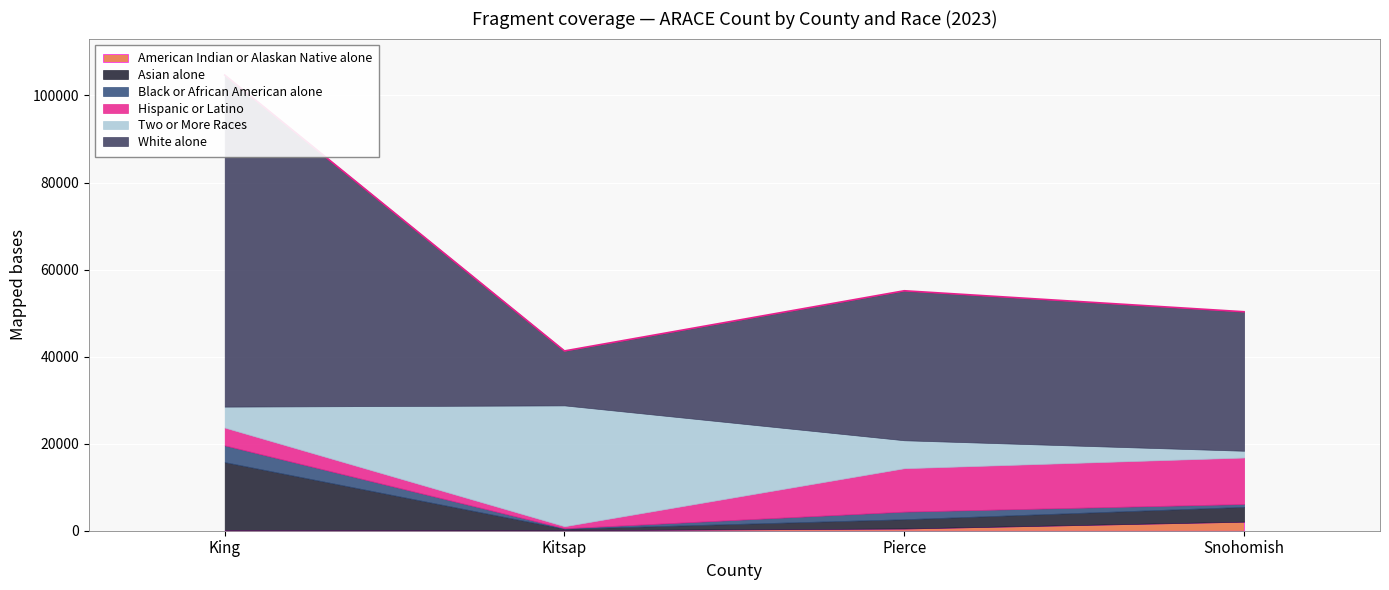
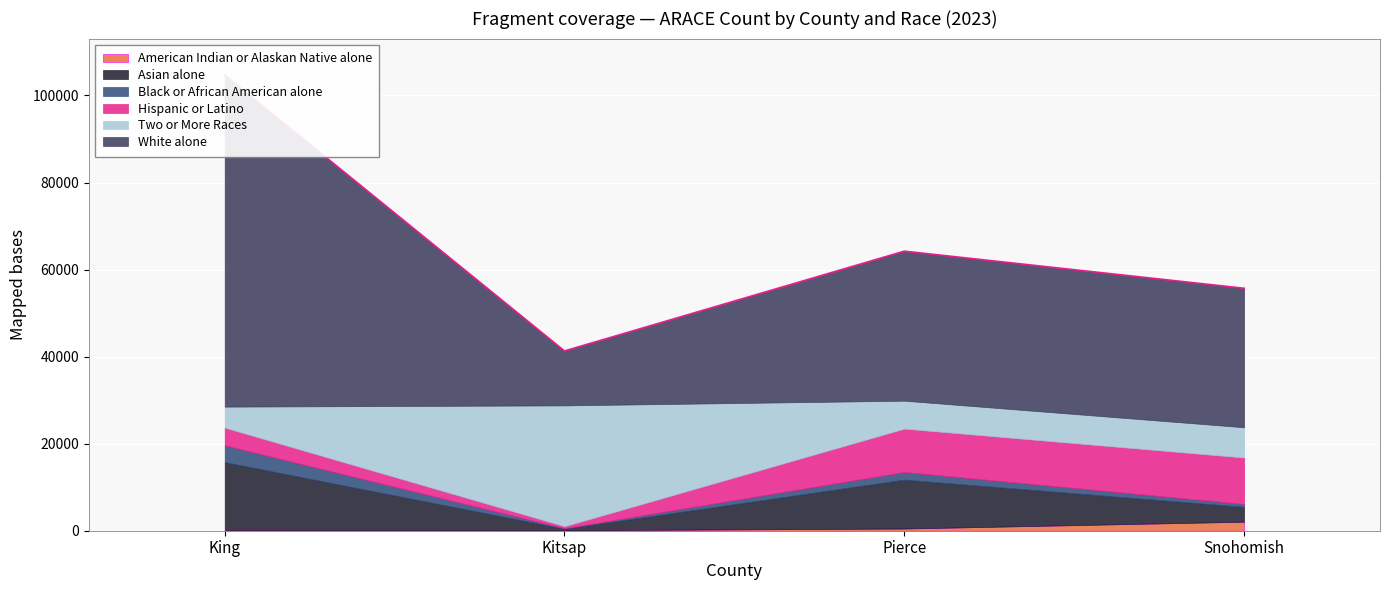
  {
    "American Indian or Alaskan Native alone": {
      "Snohomish": 2000
    },
    "Asian alone": {
      "King": 16000,
-     "Pierce": 2000,
+     "Pierce": 11000,
      "Snohomish": 3000
    },
    "Hispanic or Latino": {
      "King": 4000,
      "Pierce": 10000,
      "Snohomish": 11000
    },
    "Two or More Races": {
      "King": 5000,
      "Kitsap": 28000,
      "Pierce": 6000,
-     "Snohomish": 2000
+     "Snohomish": 7000
    }
  }
